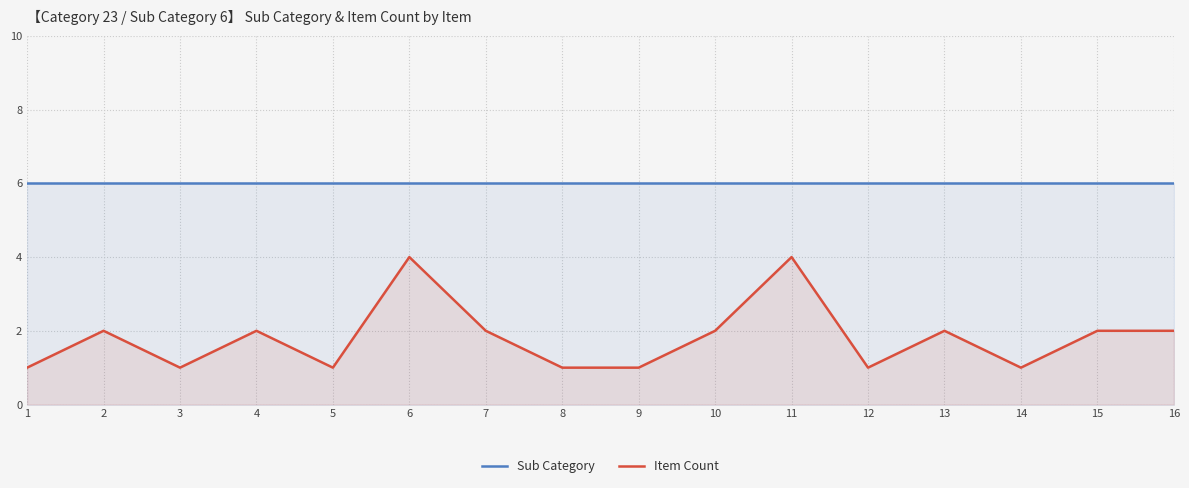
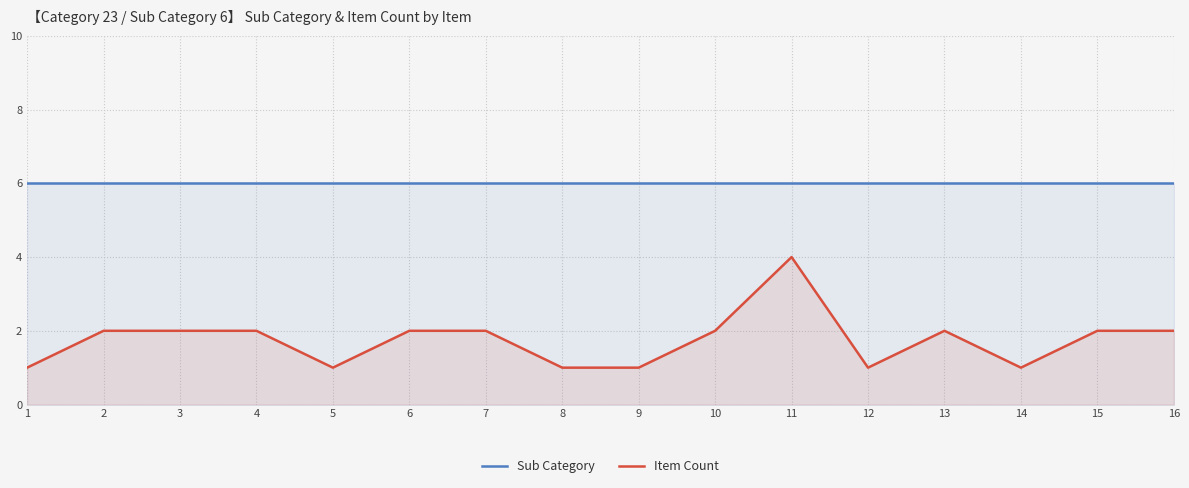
  {
    "Sub Category": {
      "1": 6,
      "2": 6,
      "3": 6,
      "4": 6,
      "5": 6,
      "6": 6,
      "7": 6,
      "8": 6,
      "9": 6,
      "10": 6,
      "11": 6,
      "12": 6,
      "13": 6,
      "14": 6,
      "15": 6,
      "16": 6
    },
    "Item Count": {
      "1": 1,
      "2": 2,
-     "3": 1,
+     "3": 2,
      "4": 2,
      "5": 1,
-     "6": 4,
+     "6": 2,
      "7": 2,
      "8": 1,
      "9": 1,
      "10": 2,
      "11": 4,
      "12": 1,
      "13": 2,
      "14": 1,
      "15": 2,
      "16": 2
    }
  }
